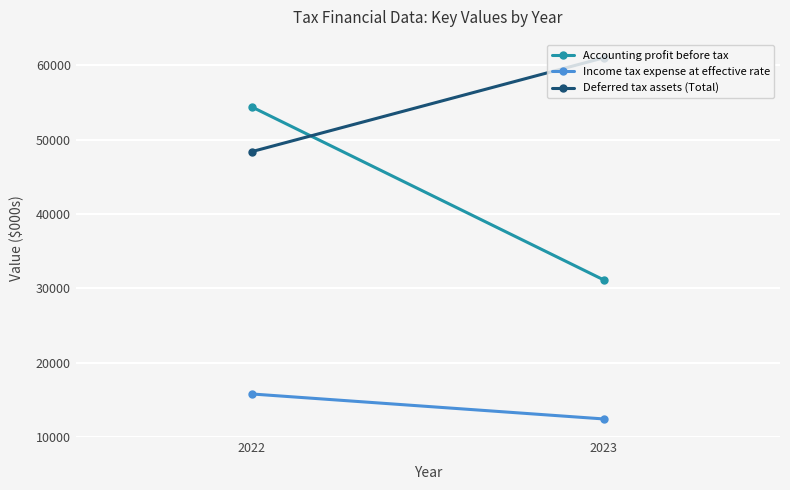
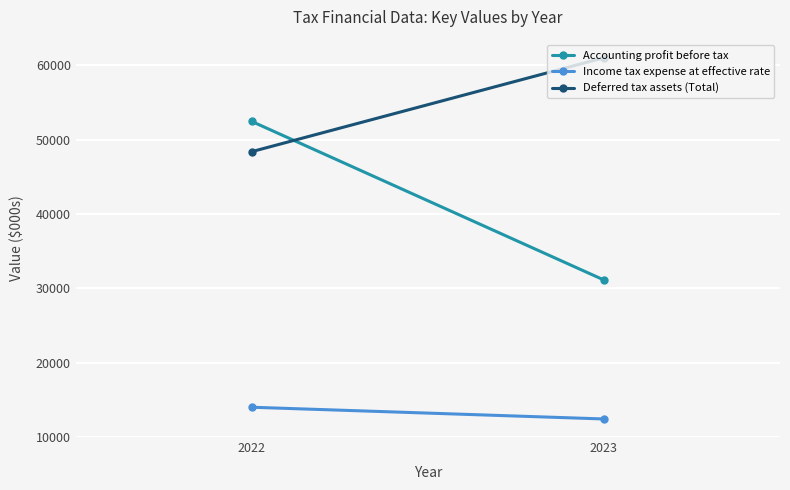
  {
    "Accounting profit before tax": {
-     "2022": 54000,
+     "2022": 52000,
      "2023": 31000
    },
    "Income tax expense at effective rate": {
-     "2022": 16000,
+     "2022": 14000,
      "2023": 12000
    },
    "Deferred tax assets (Total)": {
      "2022": 48000
    }
  }
